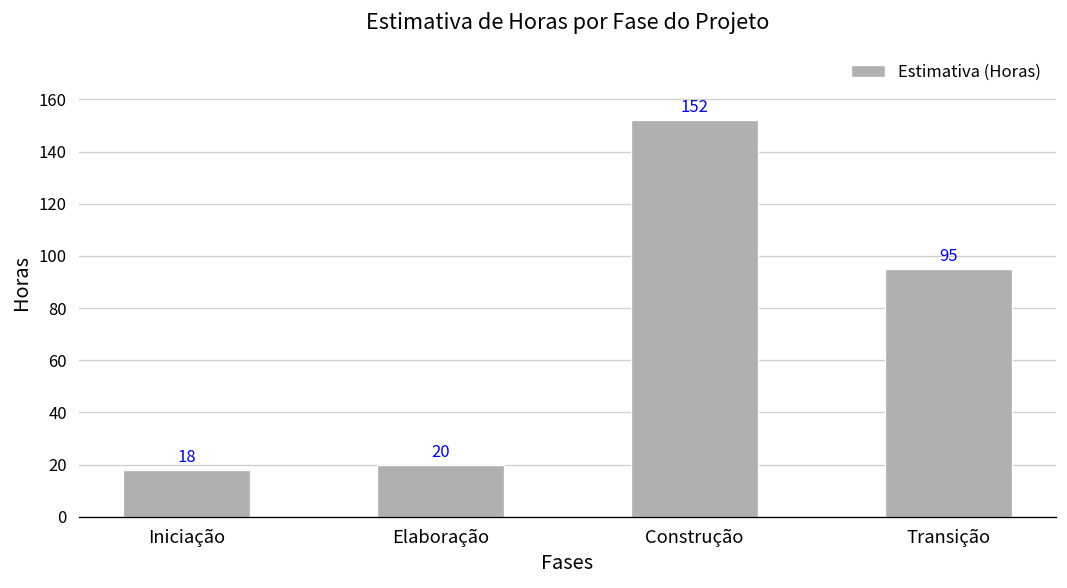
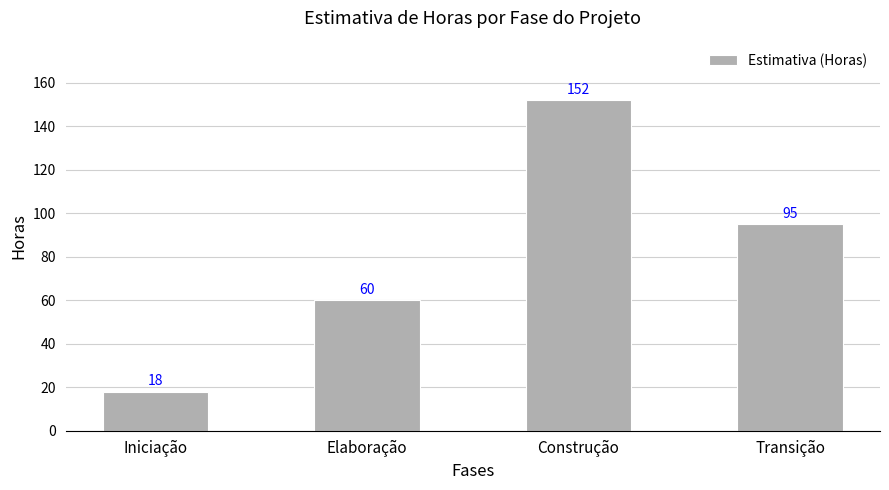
  {
    "Iniciação": 18,
-   "Elaboração": 20,
+   "Elaboração": 60,
    "Construção": 152,
    "Transição": 95
  }
